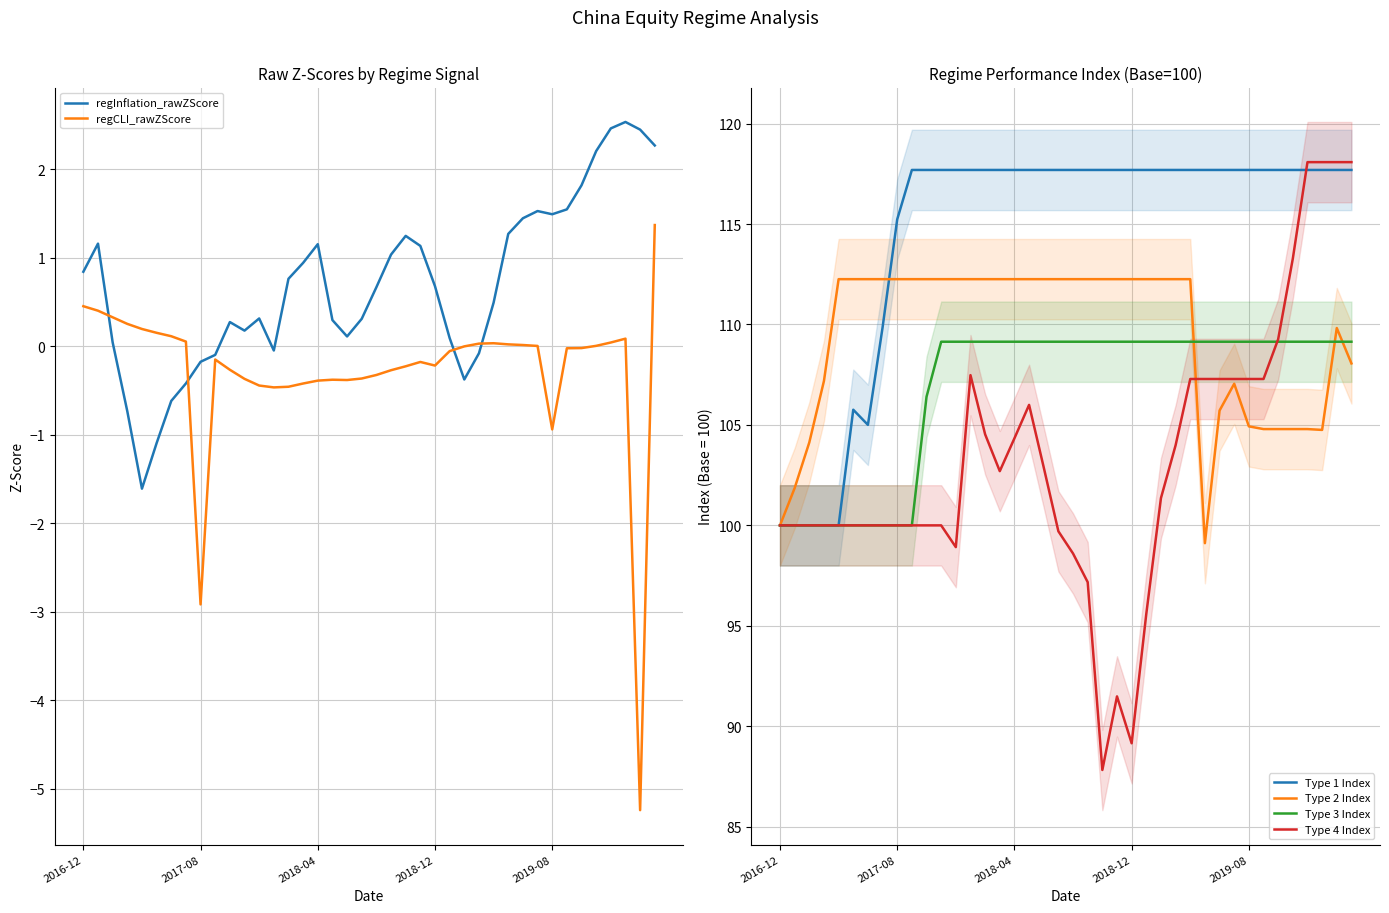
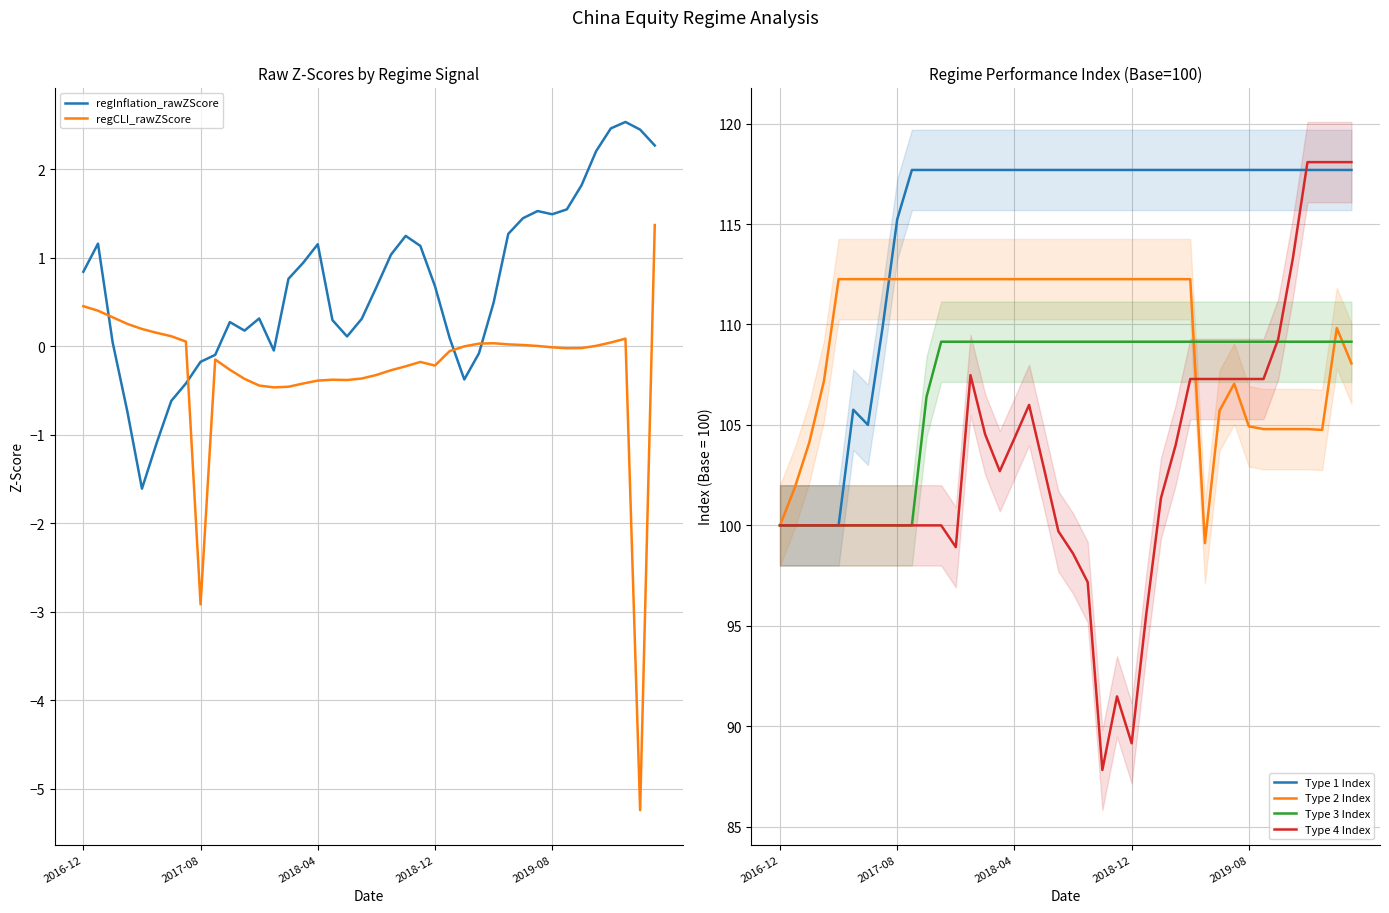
  {
    "Raw Z-Scores by Regime Signal": {
      "regInflation_rawZScore": {
        "2016-12": 0.8,
        "2017-08": -0.2,
        "2018-04": 1.2,
        "2018-12": 0.7,
        "2019-08": 1.5
      },
      "regCLI_rawZScore": {
        "2016-12": 0.5,
        "2017-08": -2.9,
        "2018-04": -0.4,
        "2018-12": -0.2,
-       "2019-08": -0.9
+       "2019-08": 0.0
      }
    }
  }
